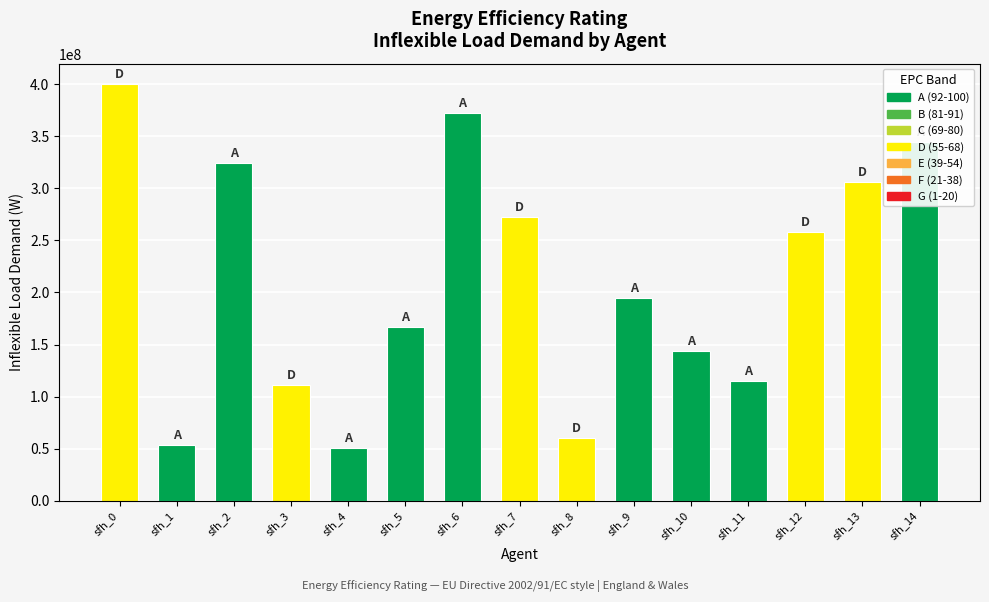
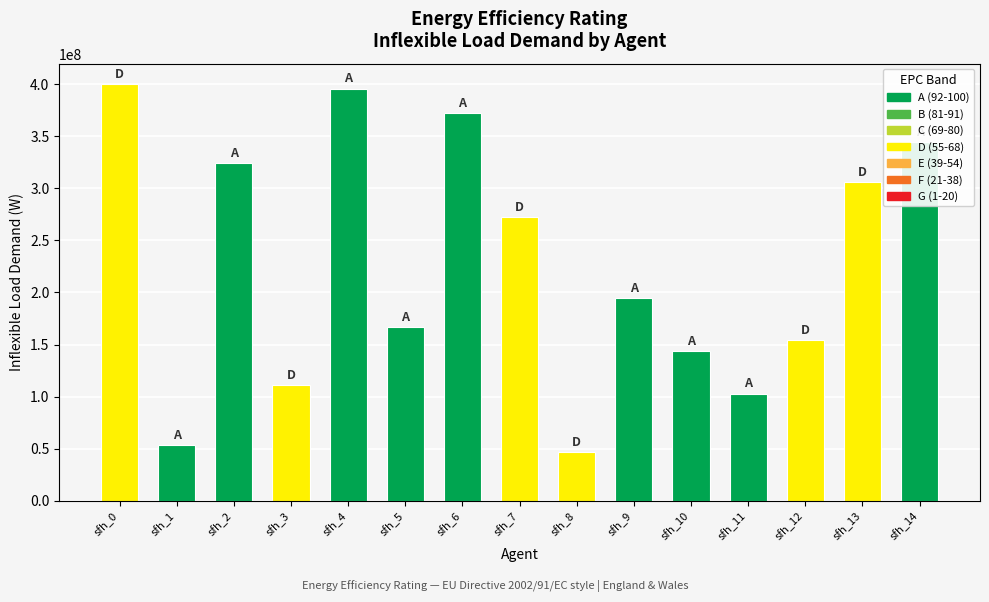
  {
    "sfh_0": 400000000,
    "sfh_1": 53000000,
    "sfh_2": 324000000,
    "sfh_3": 111000000,
-   "sfh_4": 51000000,
+   "sfh_4": 396000000,
    "sfh_5": 167000000,
    "sfh_6": 372000000,
    "sfh_7": 272000000,
-   "sfh_8": 60000000,
+   "sfh_8": 46000000,
    "sfh_9": 195000000,
    "sfh_10": 144000000,
-   "sfh_11": 115000000,
-   "sfh_12": 258000000,
+   "sfh_11": 103000000,
+   "sfh_12": 155000000,
    "sfh_13": 306000000
  }
